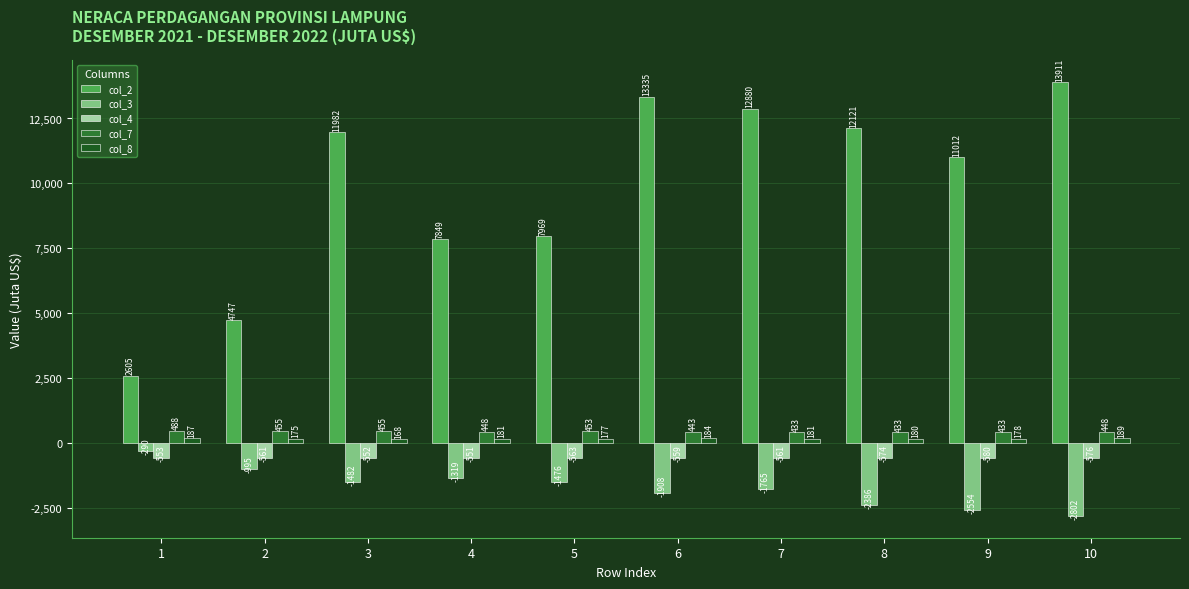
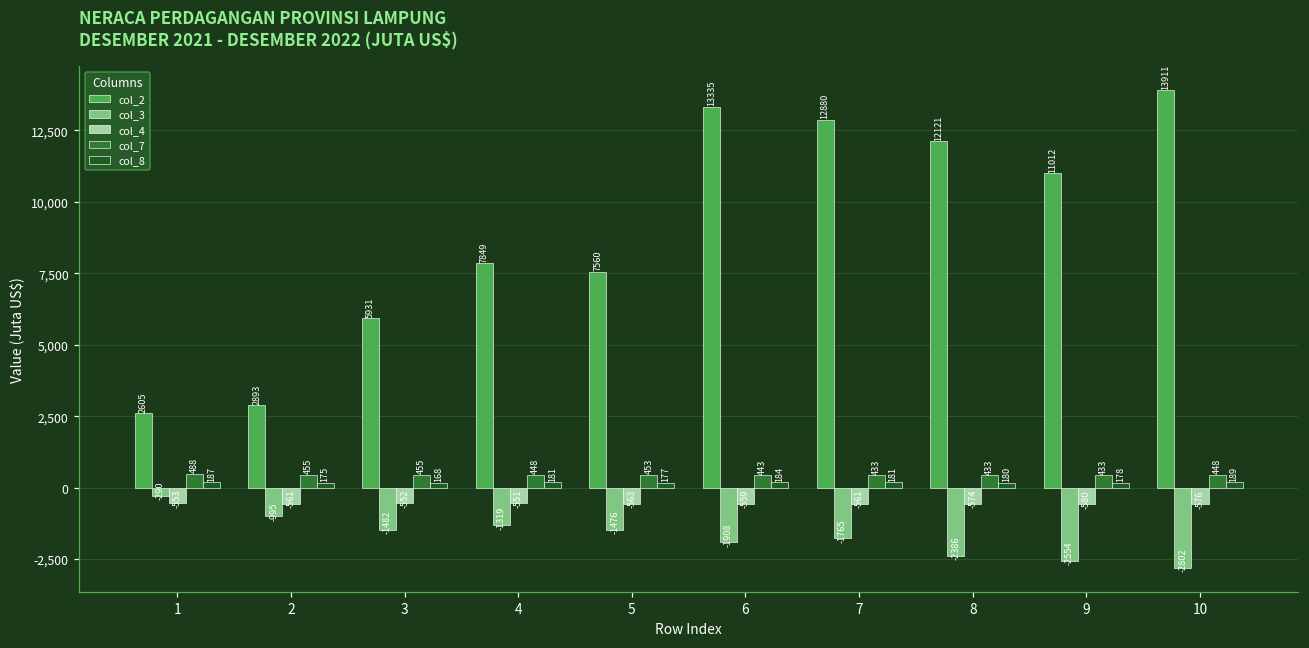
  {
    "col_2": {
      "1": 2605,
-     "2": 4747,
-     "3": 11982,
+     "2": 2893,
+     "3": 5931,
      "4": 7849,
-     "5": 7969,
+     "5": 7560,
      "6": 13335,
      "7": 12880,
      "8": 12121,
      "9": 11012,
      "10": 13911
    }
  }
